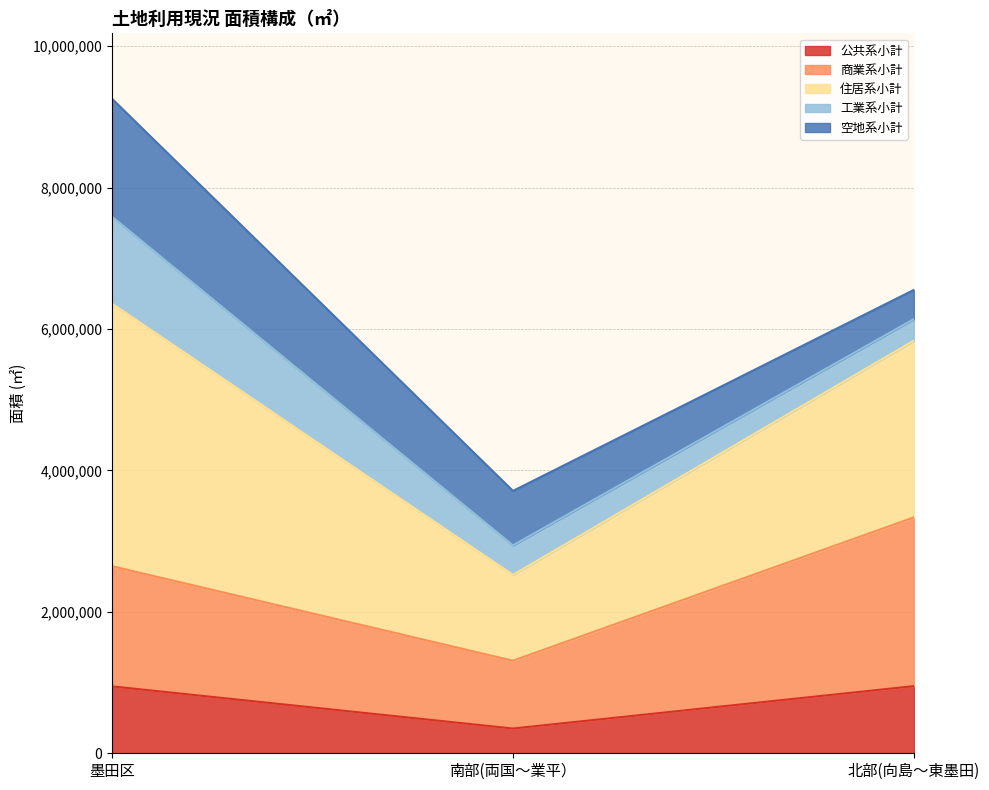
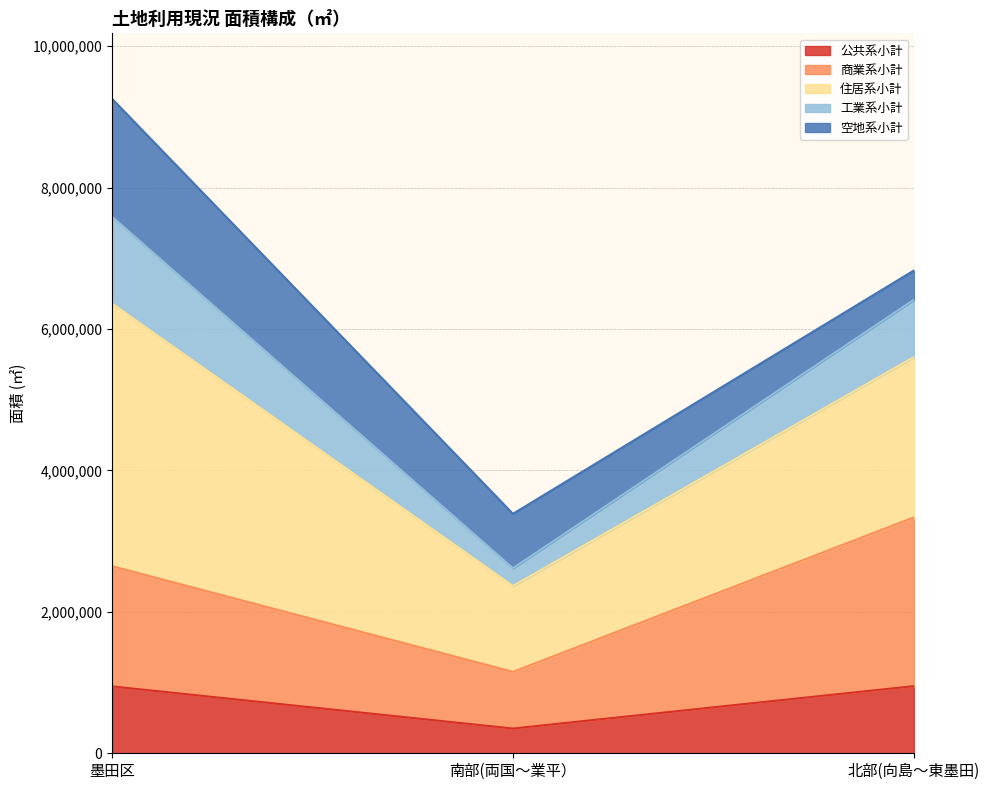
  {
    "公共系小計": {
      "墨田区": "900,000",
      "南部(両国～業平）": "400,000",
      "北部(向島～東墨田)": "900,000"
    },
    "商業系小計": {
      "墨田区": "1,700,000",
-     "南部(両国～業平）": "1,000,000",
+     "南部(両国～業平）": "800,000",
      "北部(向島～東墨田)": "2,400,000"
    },
    "住居系小計": {
      "墨田区": "3,700,000",
      "南部(両国～業平）": "1,200,000",
-     "北部(向島～東墨田)": "2,500,000"
+     "北部(向島～東墨田)": "2,300,000"
    },
    "工業系小計": {
      "墨田区": "1,200,000",
-     "南部(両国～業平）": "400,000",
-     "北部(向島～東墨田)": "300,000"
+     "南部(両国～業平）": "300,000",
+     "北部(向島～東墨田)": "800,000"
    },
    "空地系小計": {
      "墨田区": "1,700,000",
      "南部(両国～業平）": "800,000",
      "北部(向島～東墨田)": "400,000"
    }
  }
